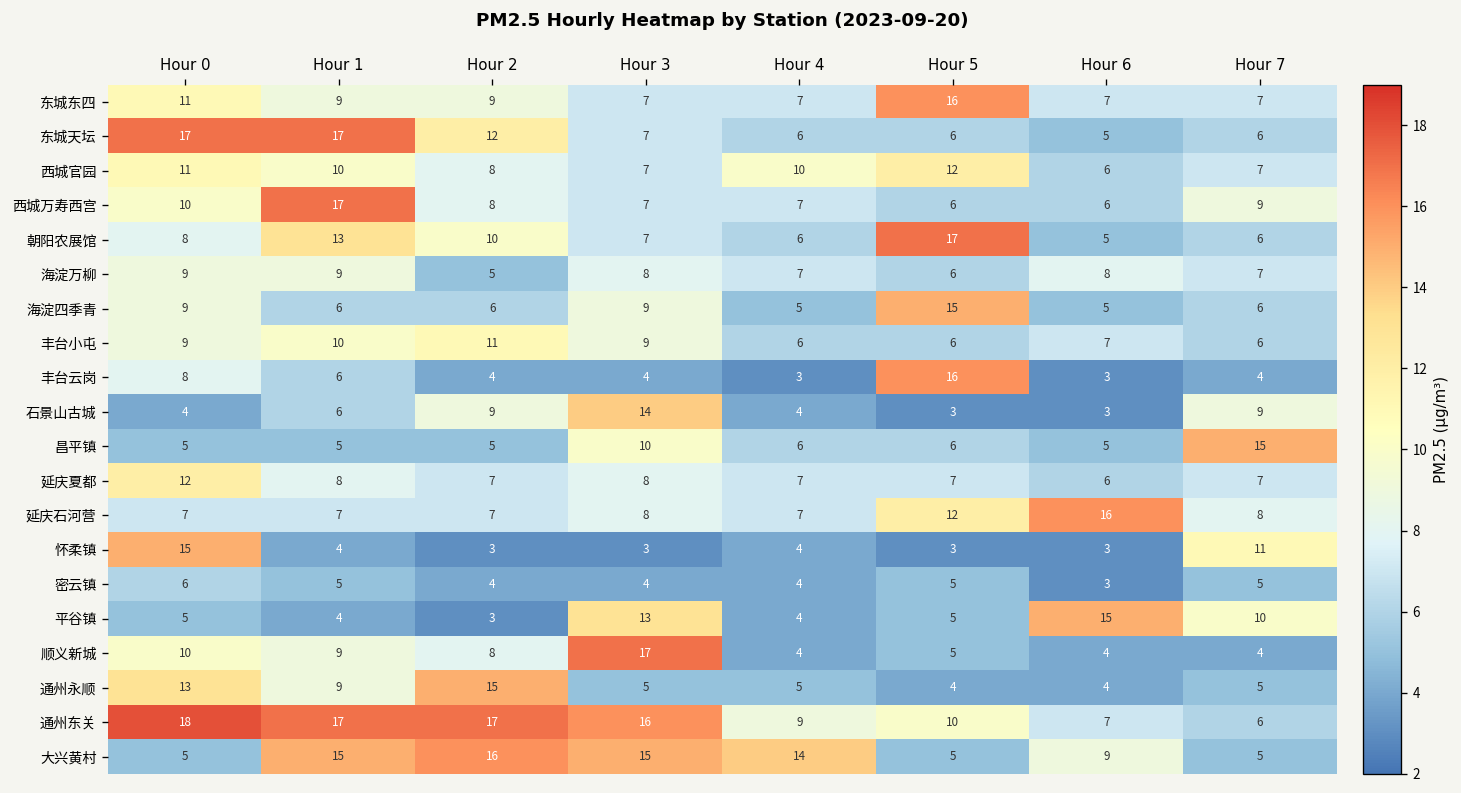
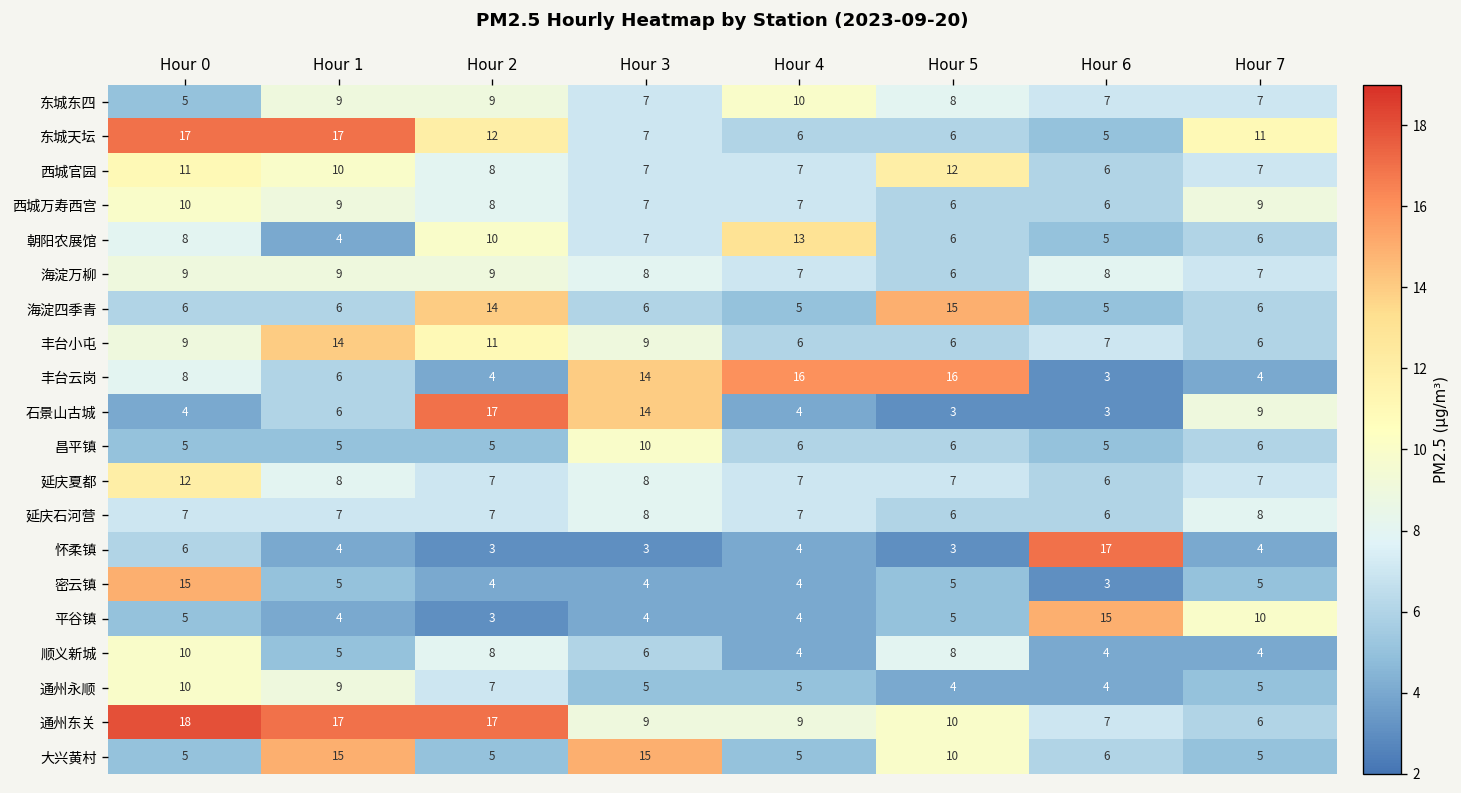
  {
    "东城东四": {
-     "Hour 0": 11,
+     "Hour 0": 5,
      "Hour 1": 9,
      "Hour 2": 9,
      "Hour 3": 7,
-     "Hour 4": 7,
-     "Hour 5": 16,
+     "Hour 4": 10,
+     "Hour 5": 8,
      "Hour 6": 7,
      "Hour 7": 7
    },
    "东城天坛": {
      "Hour 0": 17,
      "Hour 1": 17,
      "Hour 2": 12,
      "Hour 3": 7,
      "Hour 4": 6,
      "Hour 5": 6,
      "Hour 6": 5,
-     "Hour 7": 6
+     "Hour 7": 11
    },
    "西城官园": {
      "Hour 0": 11,
      "Hour 1": 10,
      "Hour 2": 8,
      "Hour 3": 7,
-     "Hour 4": 10,
+     "Hour 4": 7,
      "Hour 5": 12,
      "Hour 6": 6,
      "Hour 7": 7
    },
    "西城万寿西宫": {
      "Hour 0": 10,
-     "Hour 1": 17,
+     "Hour 1": 9,
      "Hour 2": 8,
      "Hour 3": 7,
      "Hour 4": 7,
      "Hour 5": 6,
      "Hour 6": 6,
      "Hour 7": 9
    },
    "朝阳农展馆": {
      "Hour 0": 8,
-     "Hour 1": 13,
+     "Hour 1": 4,
      "Hour 2": 10,
      "Hour 3": 7,
-     "Hour 4": 6,
-     "Hour 5": 17,
+     "Hour 4": 13,
+     "Hour 5": 6,
      "Hour 6": 5,
      "Hour 7": 6
    },
    "海淀万柳": {
      "Hour 0": 9,
      "Hour 1": 9,
-     "Hour 2": 5,
+     "Hour 2": 9,
      "Hour 3": 8,
      "Hour 4": 7,
      "Hour 5": 6,
      "Hour 6": 8,
      "Hour 7": 7
    },
    "海淀四季青": {
-     "Hour 0": 9,
+     "Hour 0": 6,
      "Hour 1": 6,
-     "Hour 2": 6,
-     "Hour 3": 9,
+     "Hour 2": 14,
+     "Hour 3": 6,
      "Hour 4": 5,
      "Hour 5": 15,
      "Hour 6": 5,
      "Hour 7": 6
    },
    "丰台小屯": {
      "Hour 0": 9,
-     "Hour 1": 10,
+     "Hour 1": 14,
      "Hour 2": 11,
      "Hour 3": 9,
      "Hour 4": 6,
      "Hour 5": 6,
      "Hour 6": 7,
      "Hour 7": 6
    },
    "丰台云岗": {
      "Hour 0": 8,
      "Hour 1": 6,
      "Hour 2": 4,
-     "Hour 3": 4,
-     "Hour 4": 3,
+     "Hour 3": 14,
+     "Hour 4": 16,
      "Hour 5": 16,
      "Hour 6": 3,
      "Hour 7": 4
    },
    "石景山古城": {
      "Hour 0": 4,
      "Hour 1": 6,
-     "Hour 2": 9,
+     "Hour 2": 17,
      "Hour 3": 14,
      "Hour 4": 4,
      "Hour 5": 3,
      "Hour 6": 3,
      "Hour 7": 9
    },
    "昌平镇": {
      "Hour 0": 5,
      "Hour 1": 5,
      "Hour 2": 5,
      "Hour 3": 10,
      "Hour 4": 6,
      "Hour 5": 6,
      "Hour 6": 5,
-     "Hour 7": 15
+     "Hour 7": 6
    },
    "延庆夏都": {
      "Hour 0": 12,
      "Hour 1": 8,
      "Hour 2": 7,
      "Hour 3": 8,
      "Hour 4": 7,
      "Hour 5": 7,
      "Hour 6": 6,
      "Hour 7": 7
    },
    "延庆石河营": {
      "Hour 0": 7,
      "Hour 1": 7,
      "Hour 2": 7,
      "Hour 3": 8,
      "Hour 4": 7,
-     "Hour 5": 12,
-     "Hour 6": 16,
+     "Hour 5": 6,
+     "Hour 6": 6,
      "Hour 7": 8
    },
    "怀柔镇": {
-     "Hour 0": 15,
+     "Hour 0": 6,
      "Hour 1": 4,
      "Hour 2": 3,
      "Hour 3": 3,
      "Hour 4": 4,
      "Hour 5": 3,
-     "Hour 6": 3,
-     "Hour 7": 11
+     "Hour 6": 17,
+     "Hour 7": 4
    },
    "密云镇": {
-     "Hour 0": 6,
+     "Hour 0": 15,
      "Hour 1": 5,
      "Hour 2": 4,
      "Hour 3": 4,
      "Hour 4": 4,
      "Hour 5": 5,
      "Hour 6": 3,
      "Hour 7": 5
    },
    "平谷镇": {
      "Hour 0": 5,
      "Hour 1": 4,
      "Hour 2": 3,
-     "Hour 3": 13,
+     "Hour 3": 4,
      "Hour 4": 4,
      "Hour 5": 5,
      "Hour 6": 15,
      "Hour 7": 10
    },
    "顺义新城": {
      "Hour 0": 10,
-     "Hour 1": 9,
+     "Hour 1": 5,
      "Hour 2": 8,
-     "Hour 3": 17,
+     "Hour 3": 6,
      "Hour 4": 4,
-     "Hour 5": 5,
+     "Hour 5": 8,
      "Hour 6": 4,
      "Hour 7": 4
    },
    "通州永顺": {
-     "Hour 0": 13,
+     "Hour 0": 10,
      "Hour 1": 9,
-     "Hour 2": 15,
+     "Hour 2": 7,
      "Hour 3": 5,
      "Hour 4": 5,
      "Hour 5": 4,
      "Hour 6": 4,
      "Hour 7": 5
    },
    "通州东关": {
      "Hour 0": 18,
      "Hour 1": 17,
      "Hour 2": 17,
-     "Hour 3": 16,
+     "Hour 3": 9,
      "Hour 4": 9,
      "Hour 5": 10,
      "Hour 6": 7,
      "Hour 7": 6
    },
    "大兴黄村": {
      "Hour 0": 5,
      "Hour 1": 15,
-     "Hour 2": 16,
+     "Hour 2": 5,
      "Hour 3": 15,
-     "Hour 4": 14,
-     "Hour 5": 5,
-     "Hour 6": 9,
+     "Hour 4": 5,
+     "Hour 5": 10,
+     "Hour 6": 6,
      "Hour 7": 5
    }
  }
